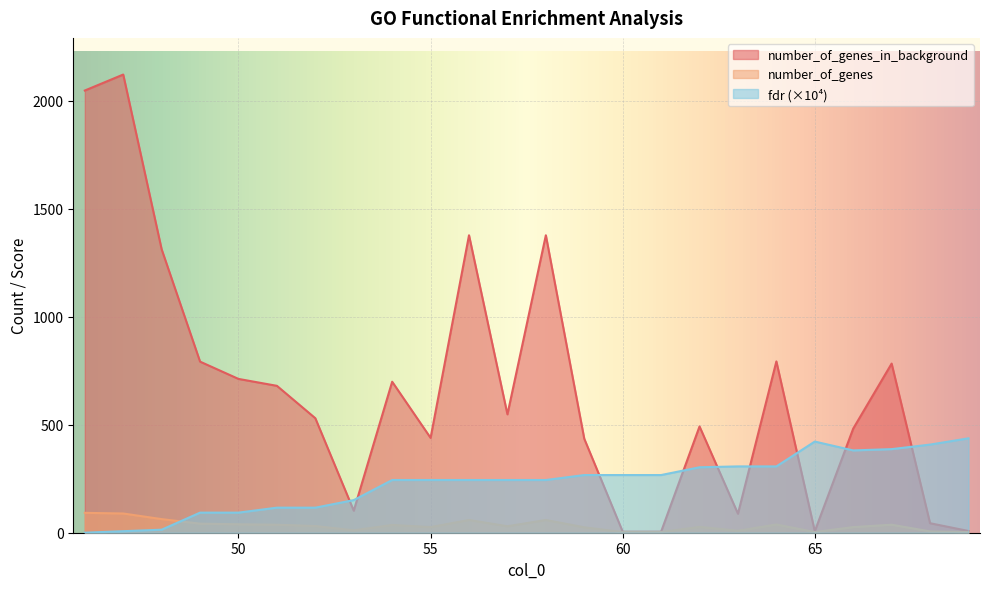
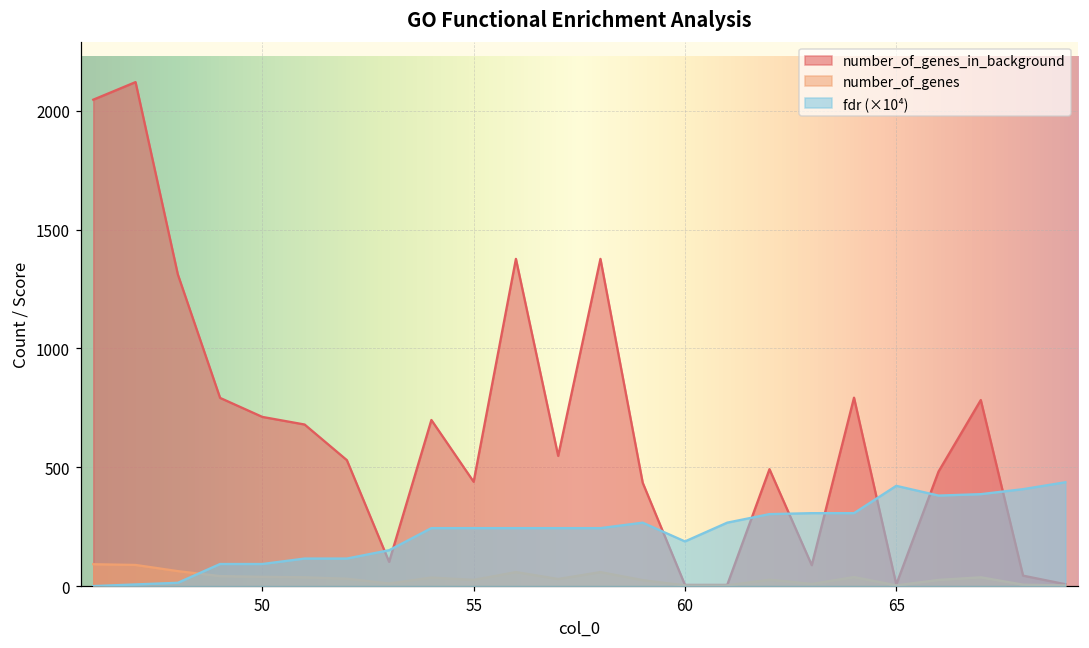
  {
    "fdr (×10⁴)": {
      "50": 90,
      "55": 240,
-     "60": 270,
+     "60": 190,
      "65": 420
    }
  }
